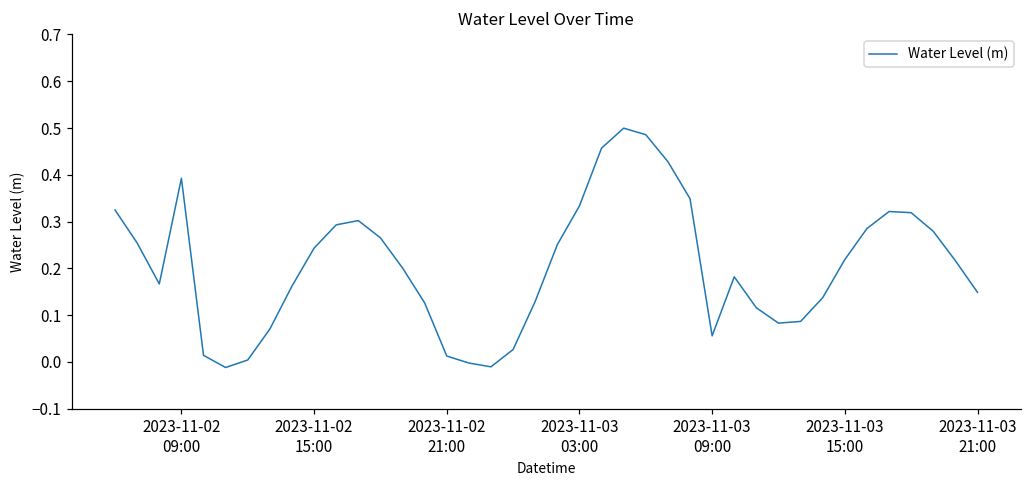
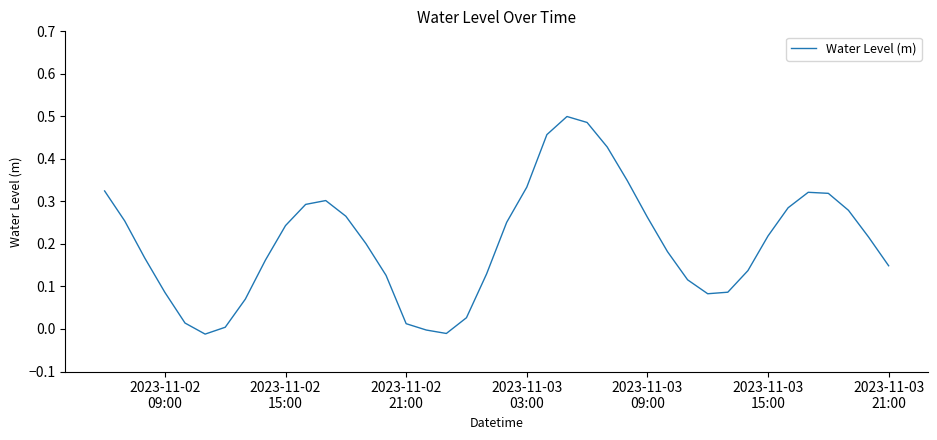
  {
-   "2023-11-02 09:00": 0.39,
+   "2023-11-02 09:00": 0.09,
    "2023-11-02 15:00": 0.24,
    "2023-11-02 21:00": 0.01,
    "2023-11-03 03:00": 0.33,
-   "2023-11-03 09:00": 0.06,
+   "2023-11-03 09:00": 0.26,
    "2023-11-03 15:00": 0.22,
    "2023-11-03 21:00": 0.15
  }
